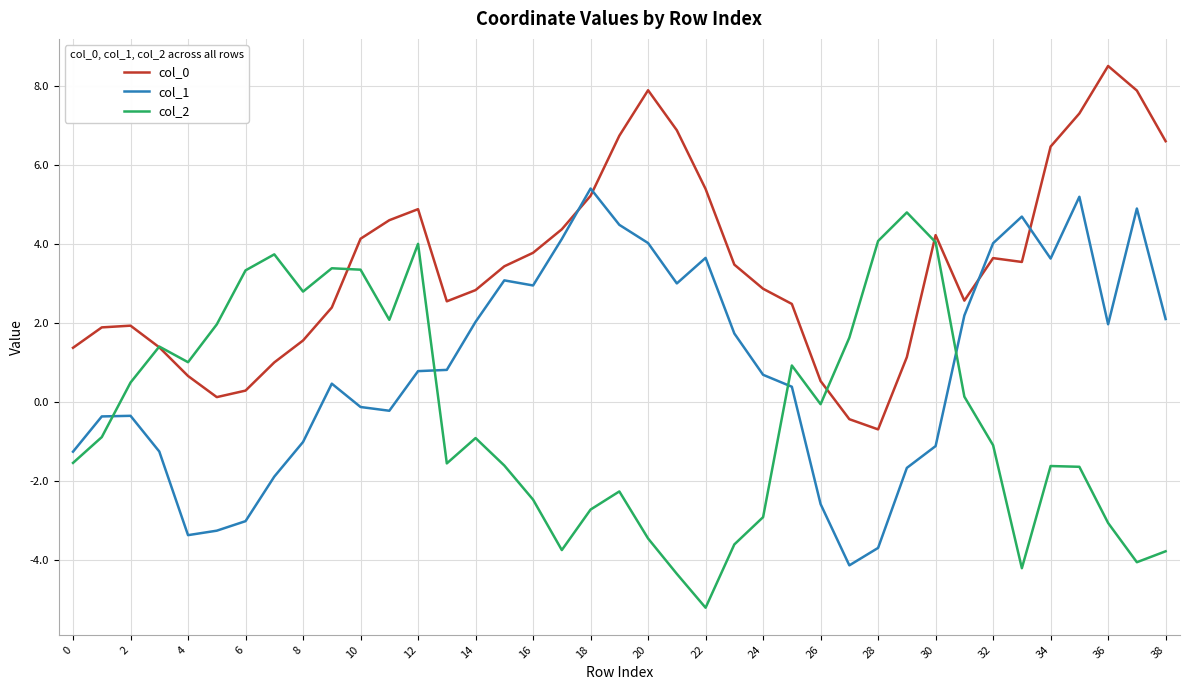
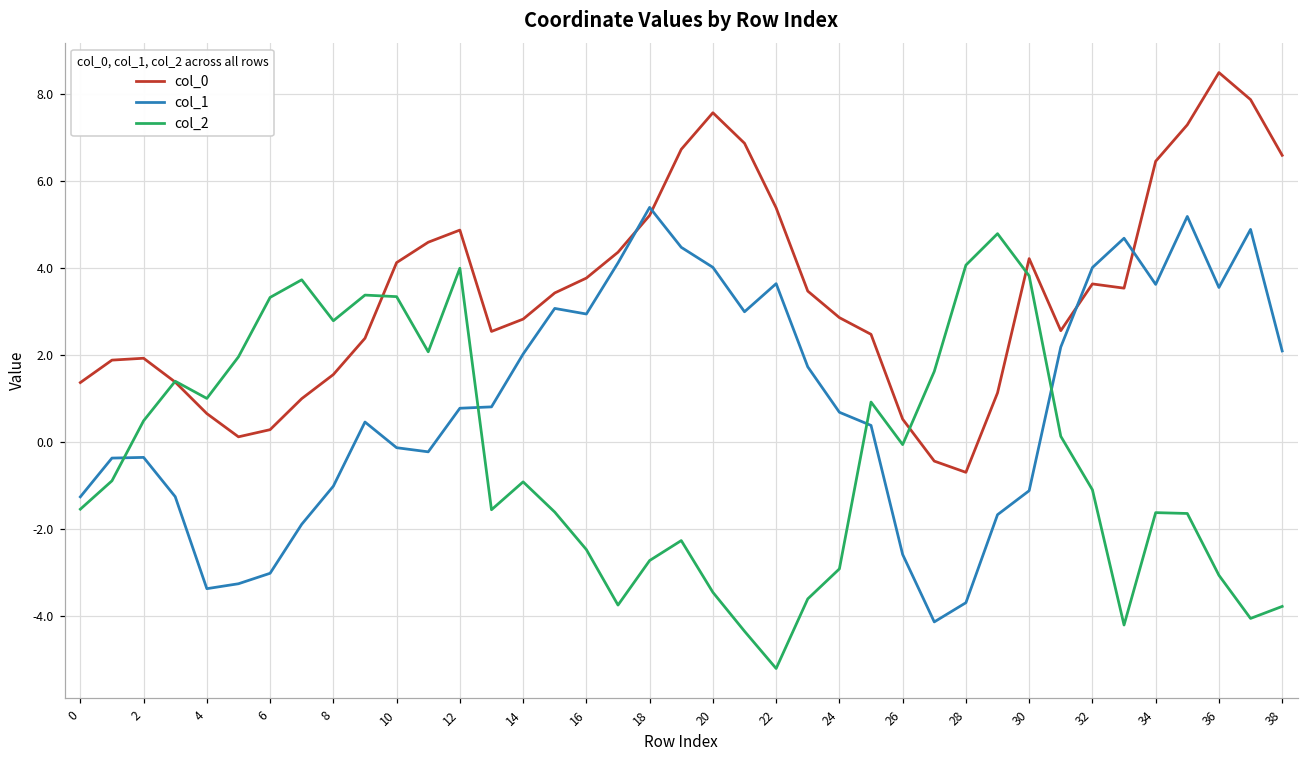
  {
    "col_0": {
      "0": 1.4,
      "2": 1.9,
      "4": 0.6,
      "6": 0.3,
      "8": 1.5,
      "10": 4.1,
      "12": 4.9,
      "14": 2.8,
      "16": 3.8,
      "18": 5.2,
-     "20": 7.9,
+     "20": 7.6,
      "22": 5.4,
      "24": 2.9,
      "26": 0.5,
      "28": -0.7,
      "30": 4.2,
      "32": 3.6,
      "34": 6.5,
      "36": 8.5,
      "38": 6.6
    },
    "col_1": {
      "0": -1.3,
      "2": -0.4,
      "4": -3.4,
      "6": -3.0,
      "8": -1.0,
      "10": -0.1,
      "12": 0.8,
      "14": 2.0,
      "16": 2.9,
      "18": 5.4,
      "20": 4.0,
      "22": 3.6,
      "24": 0.7,
      "26": -2.6,
      "28": -3.7,
      "30": -1.1,
      "32": 4.0,
      "34": 3.6,
-     "36": 2.0,
+     "36": 3.6,
      "38": 2.1
    },
    "col_2": {
      "0": -1.6,
      "2": 0.5,
      "4": 1.0,
      "6": 3.3,
      "8": 2.8,
      "10": 3.3,
      "12": 4.0,
      "14": -0.9,
      "16": -2.5,
      "18": -2.7,
      "20": -3.5,
      "22": -5.2,
      "24": -2.9,
      "26": -0.1,
      "28": 4.1,
-     "30": 4.0,
+     "30": 3.8,
      "32": -1.1,
      "34": -1.6,
      "36": -3.1,
      "38": -3.8
    }
  }
